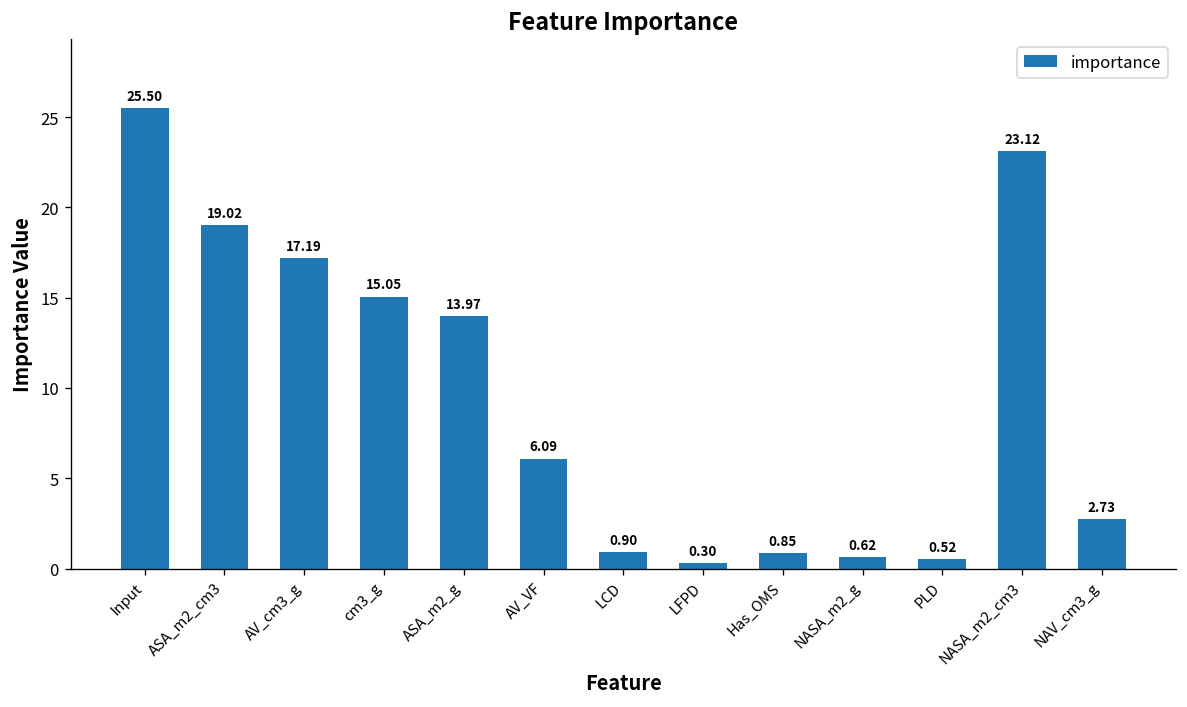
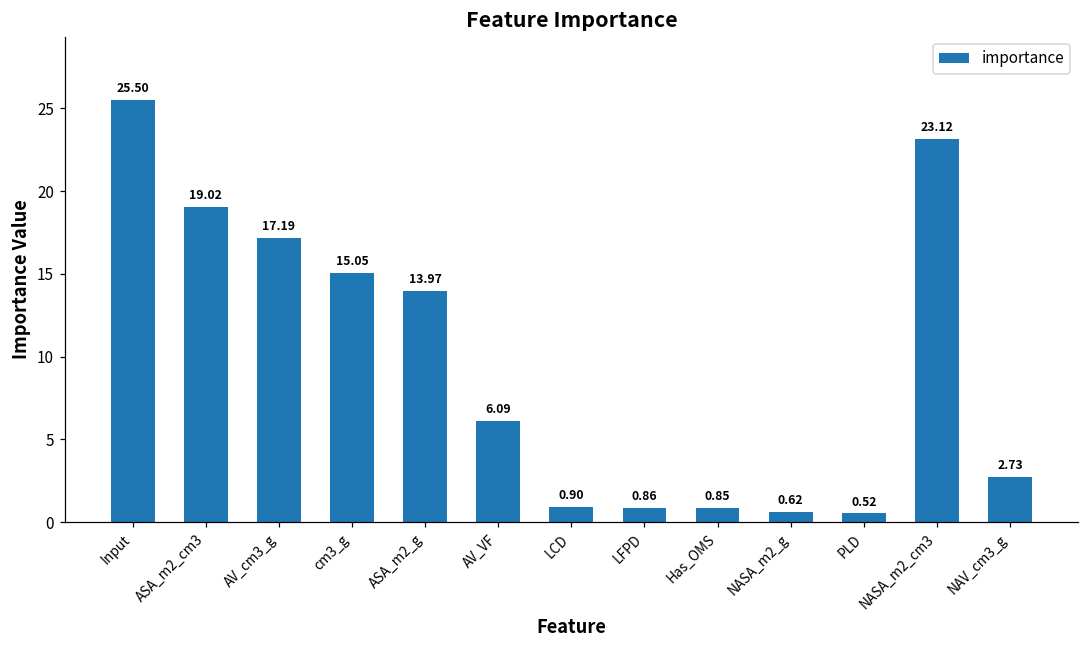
  {
    "Input": 25.50,
    "ASA_m2_cm3": 19.02,
    "AV_cm3_g": 17.19,
    "cm3_g": 15.05,
    "ASA_m2_g": 13.97,
    "AV_VF": 6.09,
    "LCD": 0.90,
-   "LFPD": 0.30,
+   "LFPD": 0.86,
    "Has_OMS": 0.85,
    "NASA_m2_g": 0.62,
    "PLD": 0.52,
    "NASA_m2_cm3": 23.12,
    "NAV_cm3_g": 2.73
  }
